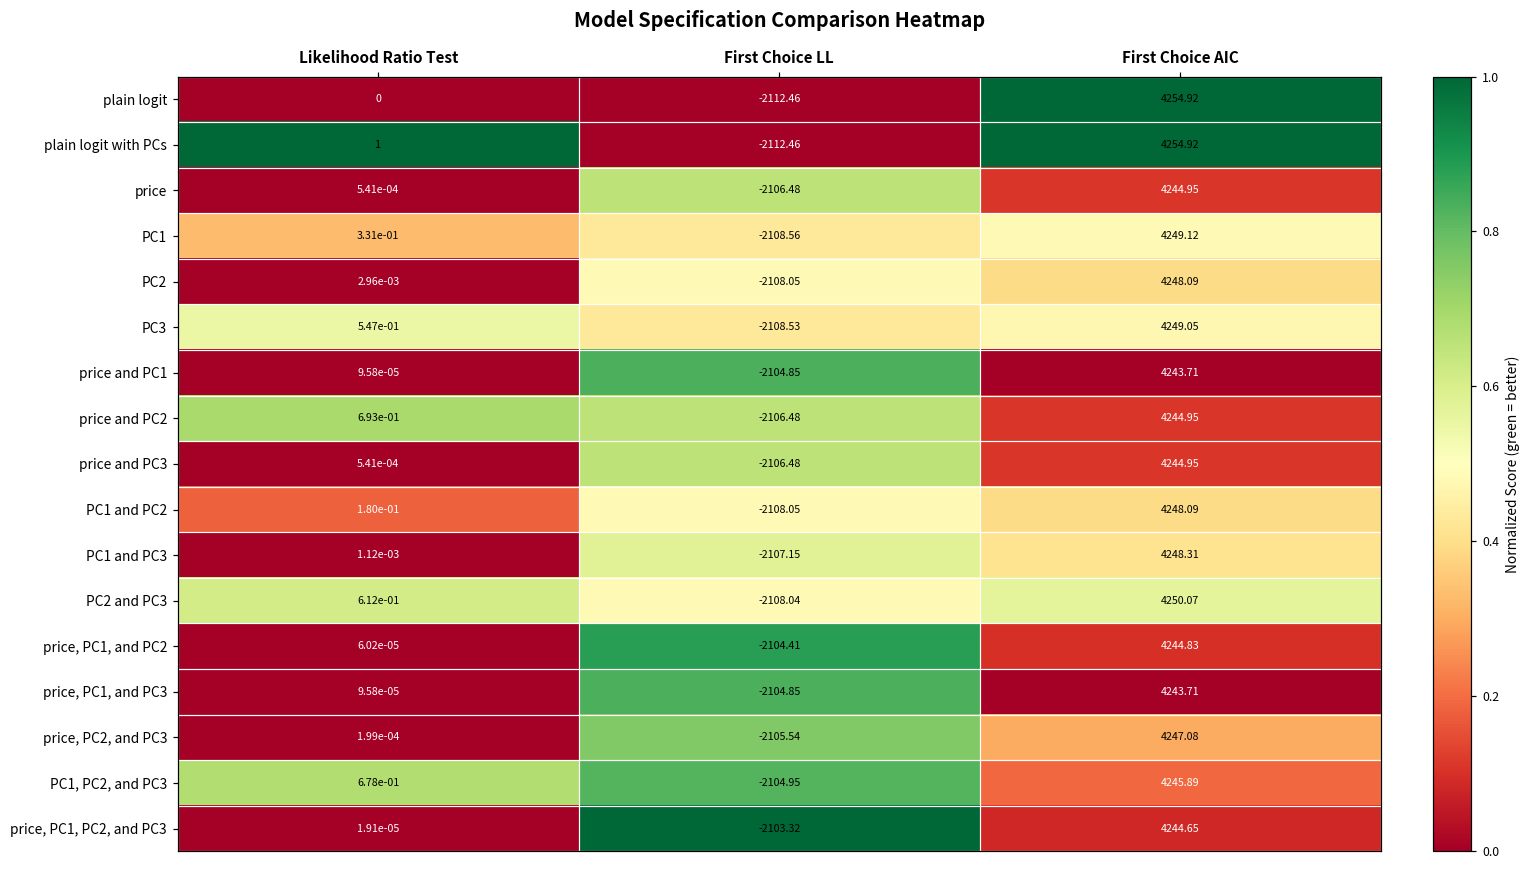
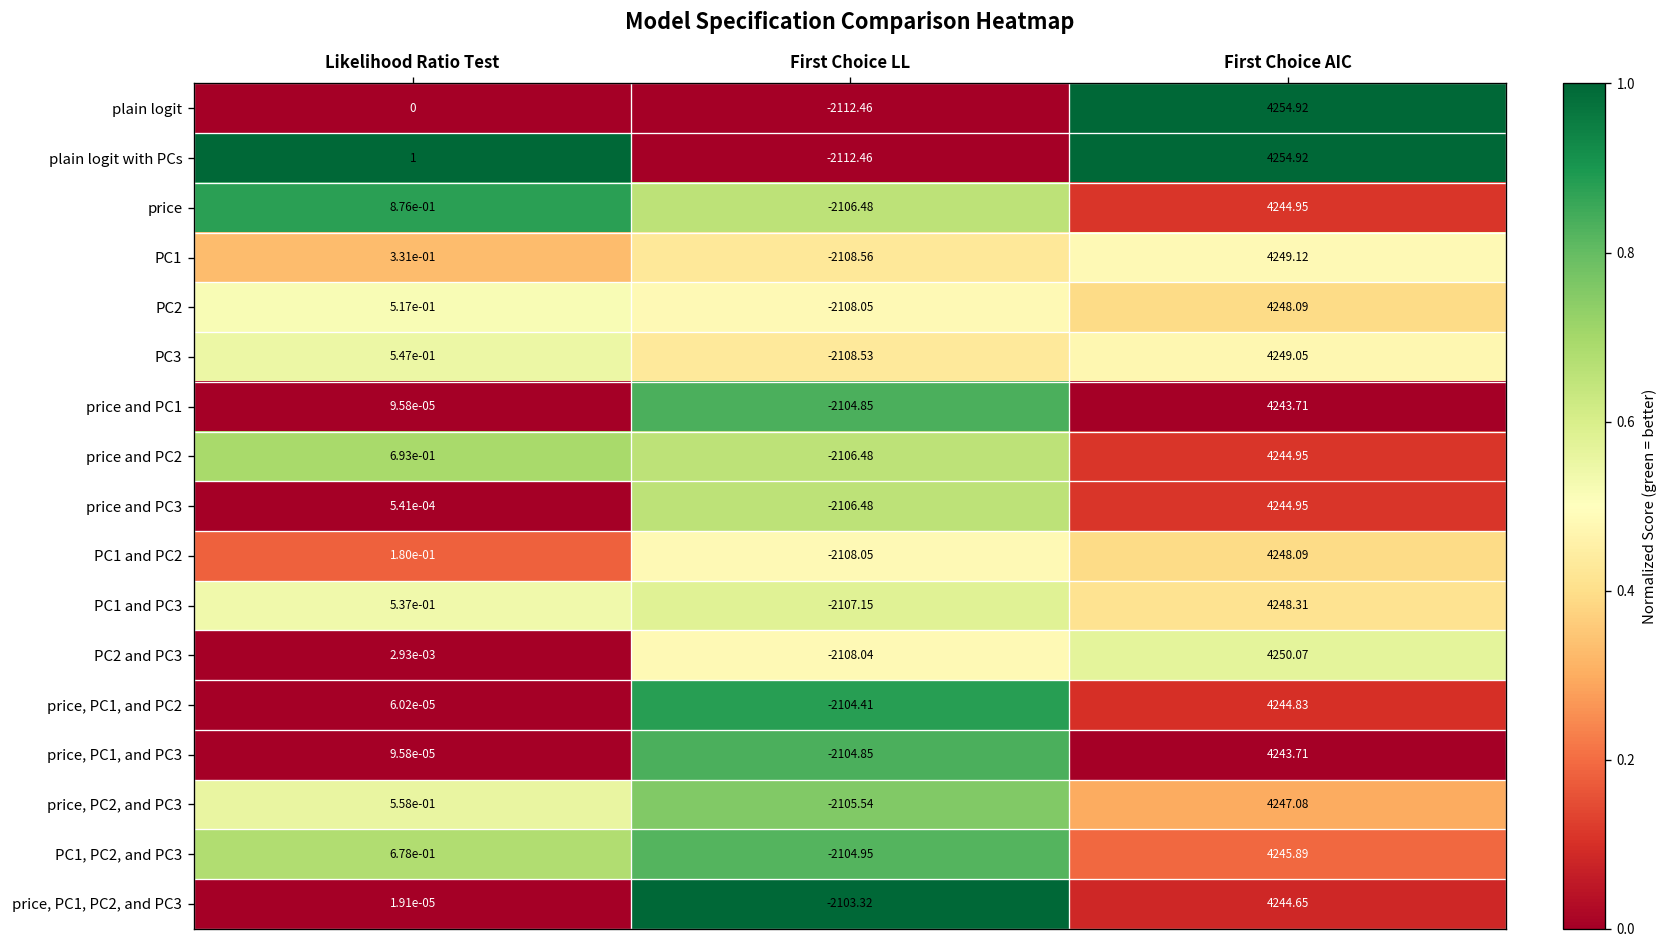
  {
    "plain logit": {
      "Likelihood Ratio Test": "0",
      "First Choice LL": "-2112.46",
      "First Choice AIC": "4254.92"
    },
    "plain logit with PCs": {
      "Likelihood Ratio Test": "1",
      "First Choice LL": "-2112.46",
      "First Choice AIC": "4254.92"
    },
    "price": {
-     "Likelihood Ratio Test": "5.41e-04",
+     "Likelihood Ratio Test": "8.76e-01",
      "First Choice LL": "-2106.48",
      "First Choice AIC": "4244.95"
    },
    "PC1": {
      "Likelihood Ratio Test": "3.31e-01",
      "First Choice LL": "-2108.56",
      "First Choice AIC": "4249.12"
    },
    "PC2": {
-     "Likelihood Ratio Test": "2.96e-03",
+     "Likelihood Ratio Test": "5.17e-01",
      "First Choice LL": "-2108.05",
      "First Choice AIC": "4248.09"
    },
    "PC3": {
      "Likelihood Ratio Test": "5.47e-01",
      "First Choice LL": "-2108.53",
      "First Choice AIC": "4249.05"
    },
    "price and PC1": {
      "Likelihood Ratio Test": "9.58e-05",
      "First Choice LL": "-2104.85",
      "First Choice AIC": "4243.71"
    },
    "price and PC2": {
      "Likelihood Ratio Test": "6.93e-01",
      "First Choice LL": "-2106.48",
      "First Choice AIC": "4244.95"
    },
    "price and PC3": {
      "Likelihood Ratio Test": "5.41e-04",
      "First Choice LL": "-2106.48",
      "First Choice AIC": "4244.95"
    },
    "PC1 and PC2": {
      "Likelihood Ratio Test": "1.80e-01",
      "First Choice LL": "-2108.05",
      "First Choice AIC": "4248.09"
    },
    "PC1 and PC3": {
-     "Likelihood Ratio Test": "1.12e-03",
+     "Likelihood Ratio Test": "5.37e-01",
      "First Choice LL": "-2107.15",
      "First Choice AIC": "4248.31"
    },
    "PC2 and PC3": {
-     "Likelihood Ratio Test": "6.12e-01",
+     "Likelihood Ratio Test": "2.93e-03",
      "First Choice LL": "-2108.04",
      "First Choice AIC": "4250.07"
    },
    "price, PC1, and PC2": {
      "Likelihood Ratio Test": "6.02e-05",
      "First Choice LL": "-2104.41",
      "First Choice AIC": "4244.83"
    },
    "price, PC1, and PC3": {
      "Likelihood Ratio Test": "9.58e-05",
      "First Choice LL": "-2104.85",
      "First Choice AIC": "4243.71"
    },
    "price, PC2, and PC3": {
-     "Likelihood Ratio Test": "1.99e-04",
+     "Likelihood Ratio Test": "5.58e-01",
      "First Choice LL": "-2105.54",
      "First Choice AIC": "4247.08"
    },
    "PC1, PC2, and PC3": {
      "Likelihood Ratio Test": "6.78e-01",
      "First Choice LL": "-2104.95",
      "First Choice AIC": "4245.89"
    },
    "price, PC1, PC2, and PC3": {
      "Likelihood Ratio Test": "1.91e-05",
      "First Choice LL": "-2103.32",
      "First Choice AIC": "4244.65"
    }
  }
